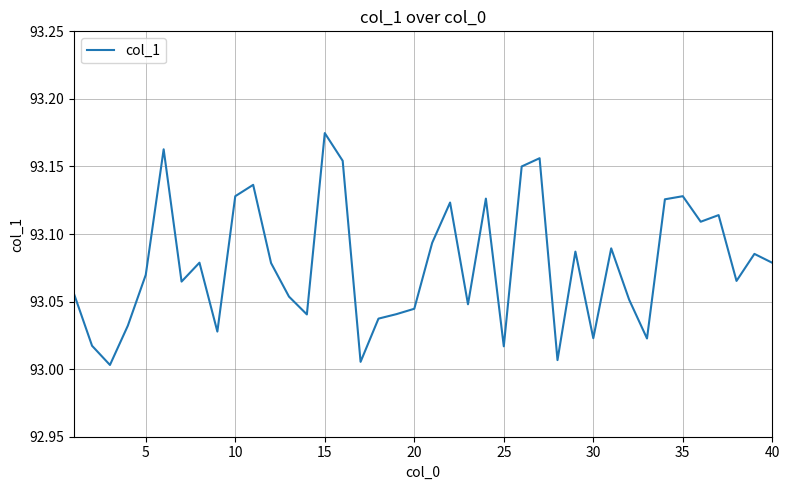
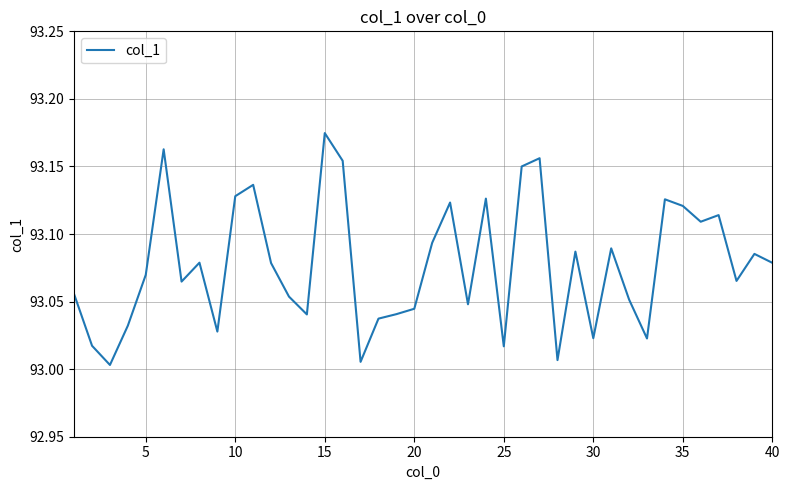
  {
    "5": 93.070,
    "10": 93.128,
    "15": 93.175,
    "20": 93.045,
    "25": 93.017,
    "30": 93.023,
-   "35": 93.128,
+   "35": 93.121,
    "40": 93.079
  }
